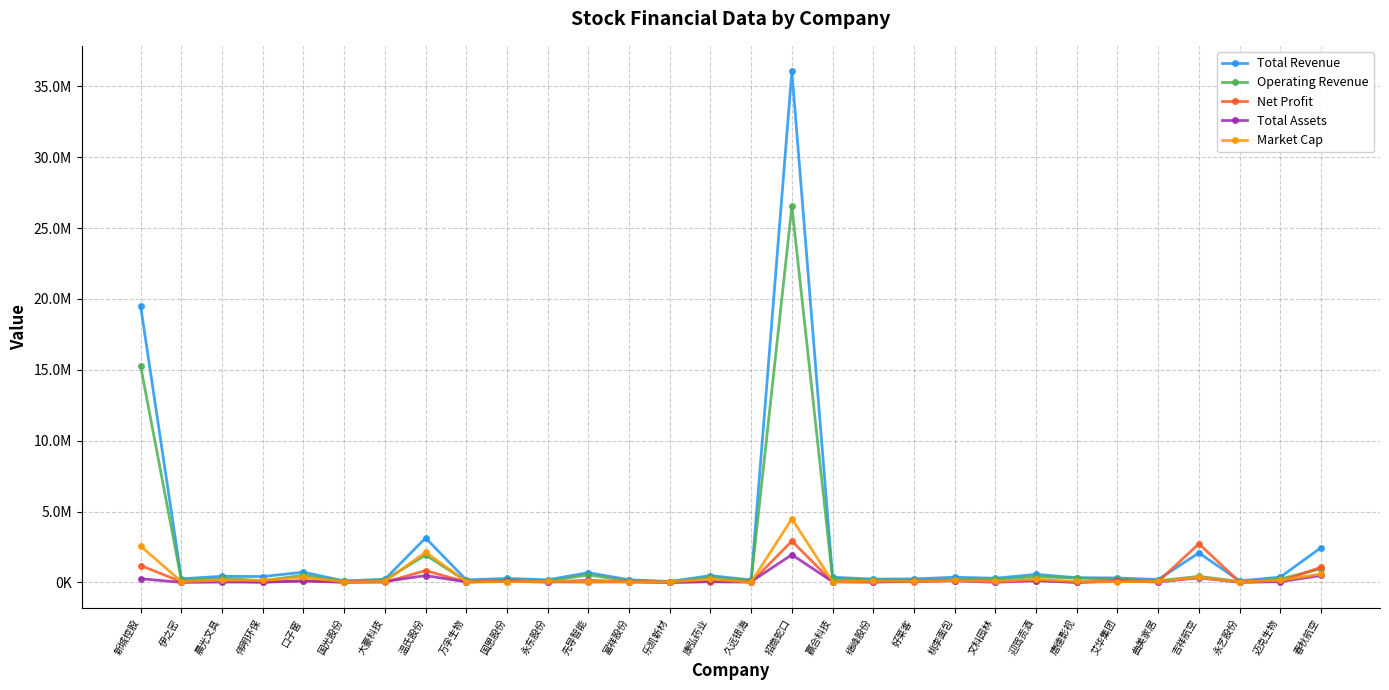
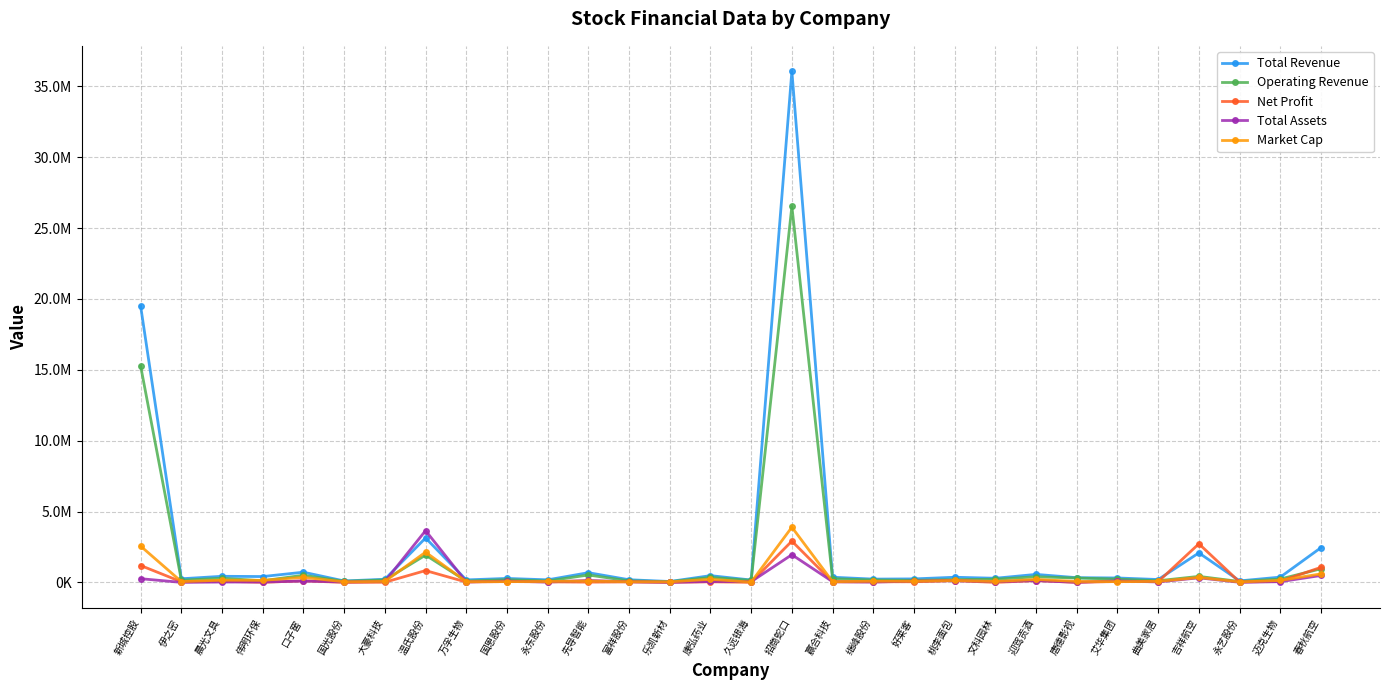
  {
    "Total Revenue": {
      "新城控股": 19500000,
      "伟明环保": 400000,
      "口子窖": 700000,
      "温氏股份": 3100000,
      "招商蛇口": 36100000,
      "吉祥航空": 2100000,
      "春秋航空": 2500000
    },
    "Operating Revenue": {
      "新城控股": 15300000,
      "温氏股份": 1900000,
      "招商蛇口": 26500000
    },
    "Net Profit": {
      "新城控股": 1200000,
      "温氏股份": 800000,
      "招商蛇口": 2900000,
      "吉祥航空": 2700000
    },
    "Total Assets": {
      "新城控股": 300000,
-     "温氏股份": 500000,
+     "温氏股份": 3700000,
      "招商蛇口": 2000000
    },
    "Market Cap": {
      "新城控股": 2600000,
      "温氏股份": 2100000,
-     "招商蛇口": 4500000
+     "招商蛇口": 3900000
    }
  }
